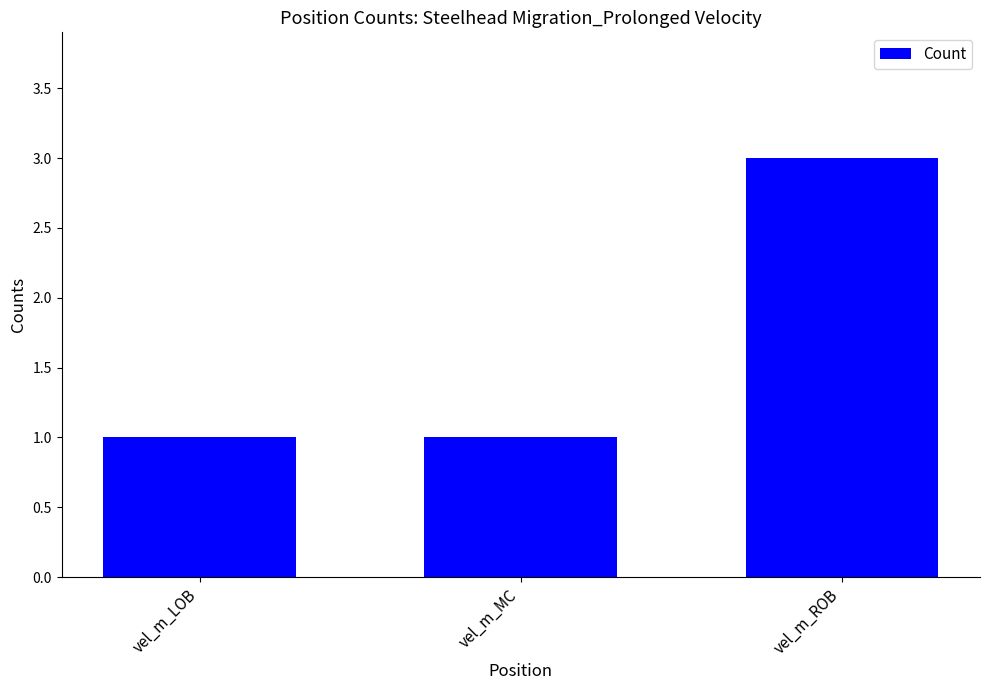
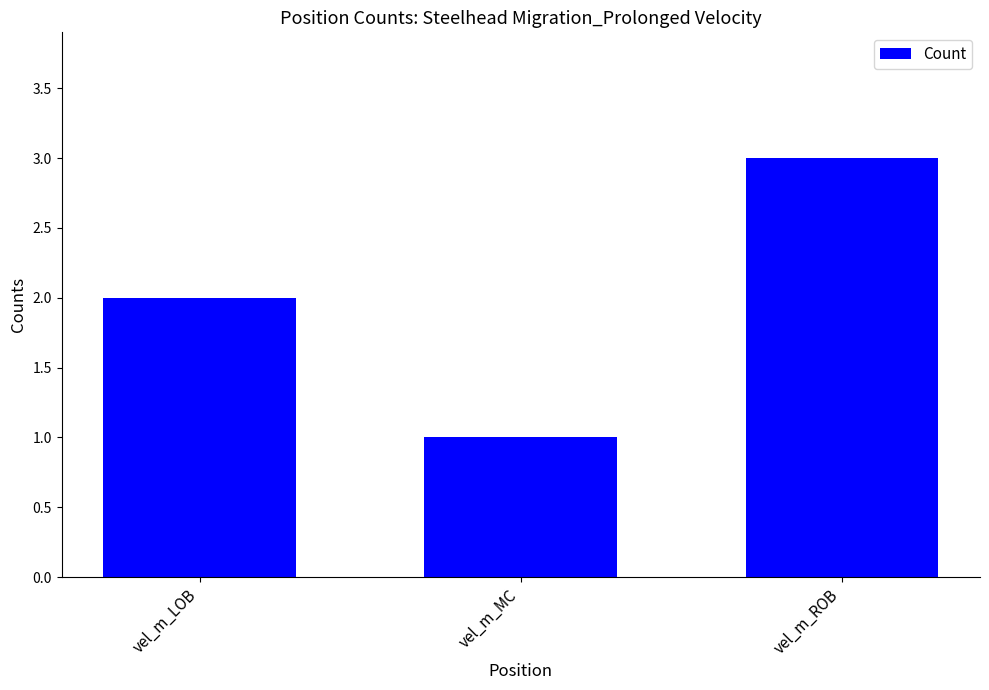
  {
-   "vel_m_LOB": 1,
+   "vel_m_LOB": 2,
    "vel_m_MC": 1,
    "vel_m_ROB": 3
  }
